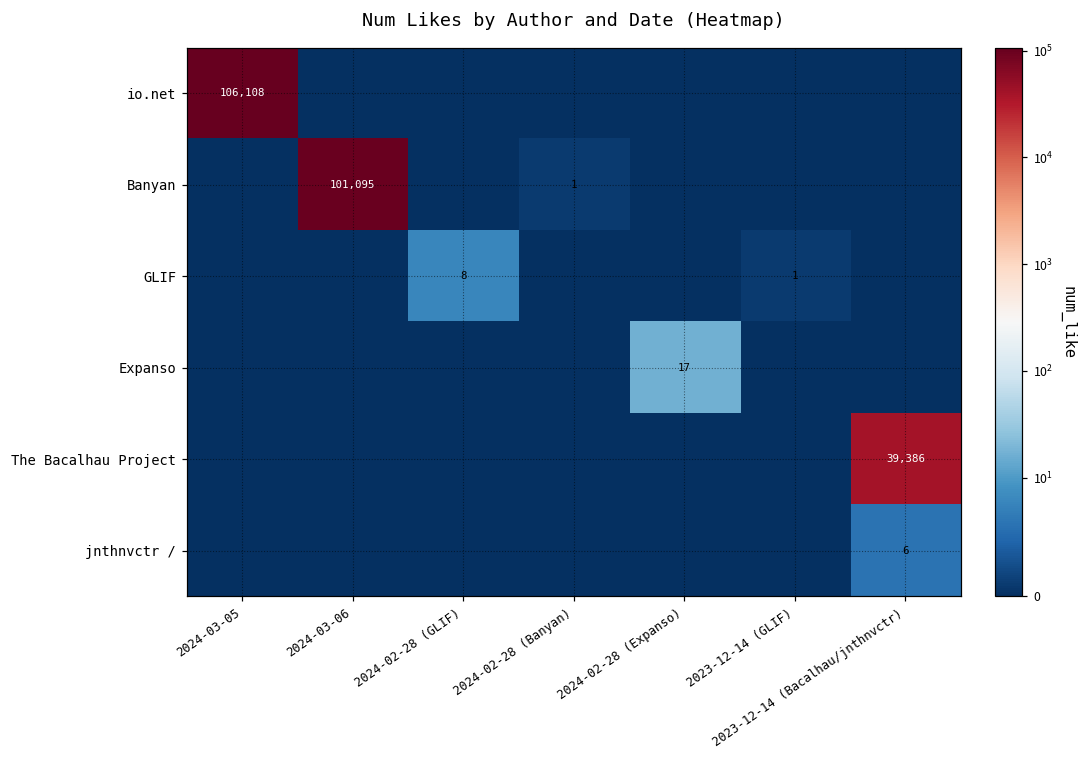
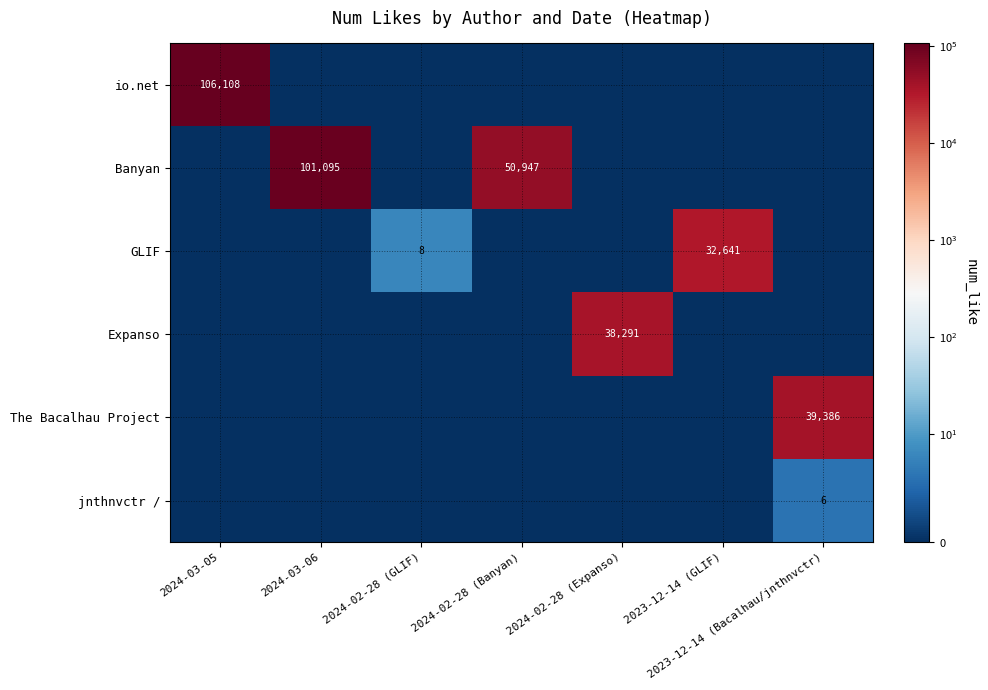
  {
    "io.net": {
      "2024-03-05": "106,108"
    },
    "Banyan": {
      "2024-03-06": "101,095",
-     "2024-02-28 (Banyan)": "1"
+     "2024-02-28 (Banyan)": "50,947"
    },
    "GLIF": {
      "2024-02-28 (GLIF)": "8",
-     "2023-12-14 (GLIF)": "1"
+     "2023-12-14 (GLIF)": "32,641"
    },
    "Expanso": {
-     "2024-02-28 (Expanso)": "17"
+     "2024-02-28 (Expanso)": "38,291"
    },
    "The Bacalhau Project": {
      "2023-12-14 (Bacalhau/jnthnvctr)": "39,386"
    },
    "jnthnvctr /": {
      "2023-12-14 (Bacalhau/jnthnvctr)": "6"
    }
  }
